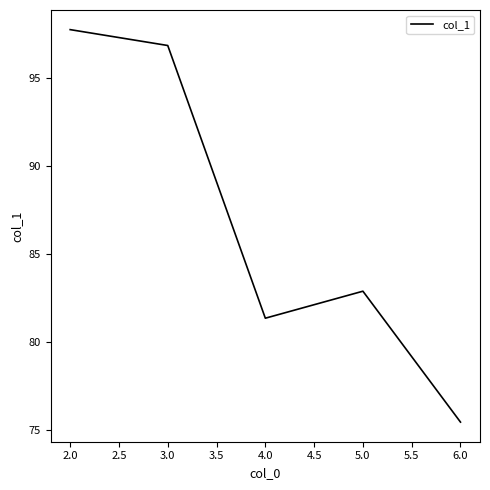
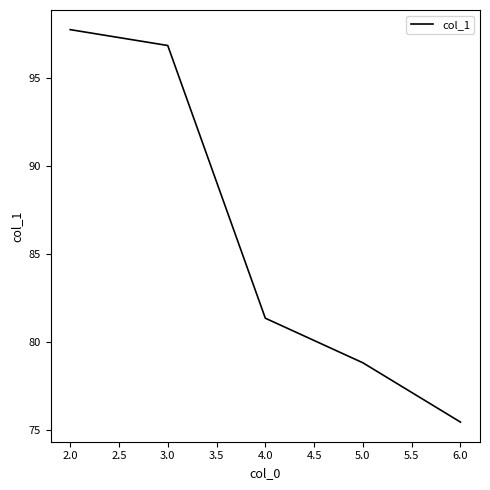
  {
    "2.0": 97.7,
    "3.0": 96.8,
    "4.0": 81.3,
-   "5.0": 82.9,
+   "5.0": 78.8,
    "6.0": 75.4
  }
